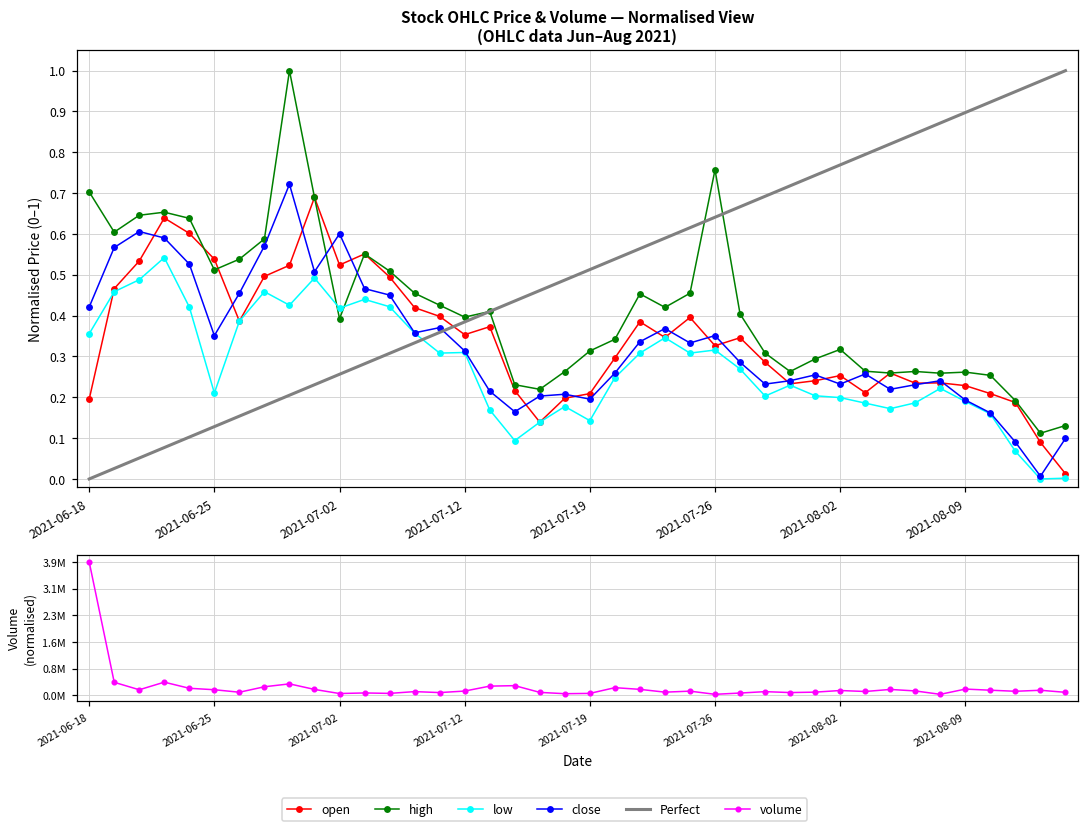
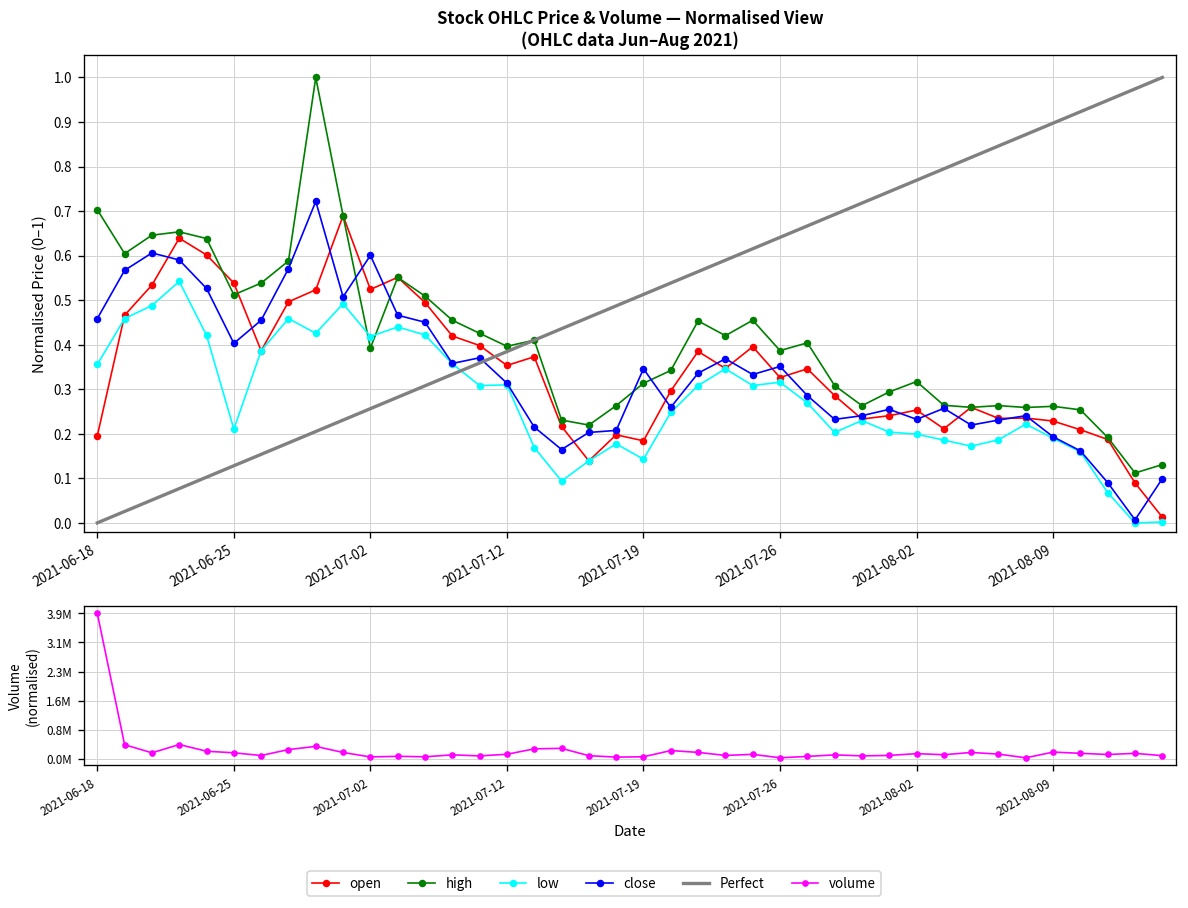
  {
    "Stock OHLC Price & Volume — Normalised View (OHLC data Jun–Aug 2021)": {
      "open": {
        "2021-06-18": 0.20,
        "2021-06-25": 0.54,
        "2021-07-02": 0.52,
        "2021-07-12": 0.35,
-       "2021-07-19": 0.21,
+       "2021-07-19": 0.18,
        "2021-07-26": 0.33,
        "2021-08-02": 0.25,
        "2021-08-09": 0.23
      },
      "high": {
        "2021-06-18": 0.70,
        "2021-06-25": 0.51,
        "2021-07-02": 0.39,
        "2021-07-12": 0.40,
        "2021-07-19": 0.31,
-       "2021-07-26": 0.76,
+       "2021-07-26": 0.39,
        "2021-08-02": 0.32,
        "2021-08-09": 0.26
      },
      "low": {
        "2021-06-18": 0.36,
        "2021-06-25": 0.21,
        "2021-07-02": 0.42,
        "2021-07-19": 0.14,
        "2021-07-26": 0.32,
        "2021-08-02": 0.20
      },
      "close": {
-       "2021-06-18": 0.42,
-       "2021-06-25": 0.35,
+       "2021-06-18": 0.46,
+       "2021-06-25": 0.40,
        "2021-07-02": 0.60,
-       "2021-07-19": 0.20,
+       "2021-07-19": 0.35,
        "2021-07-26": 0.35,
        "2021-08-02": 0.23
      },
      "Perfect": {
        "2021-06-18": 0.00
      }
    }
  }
